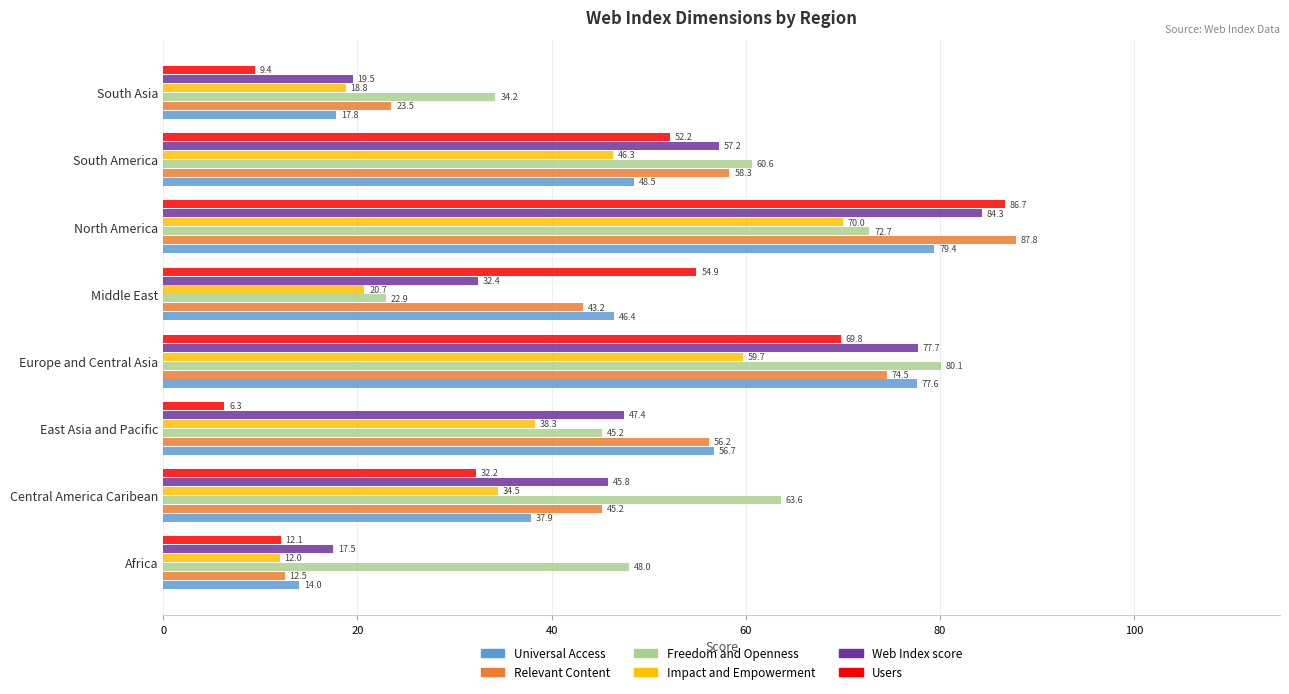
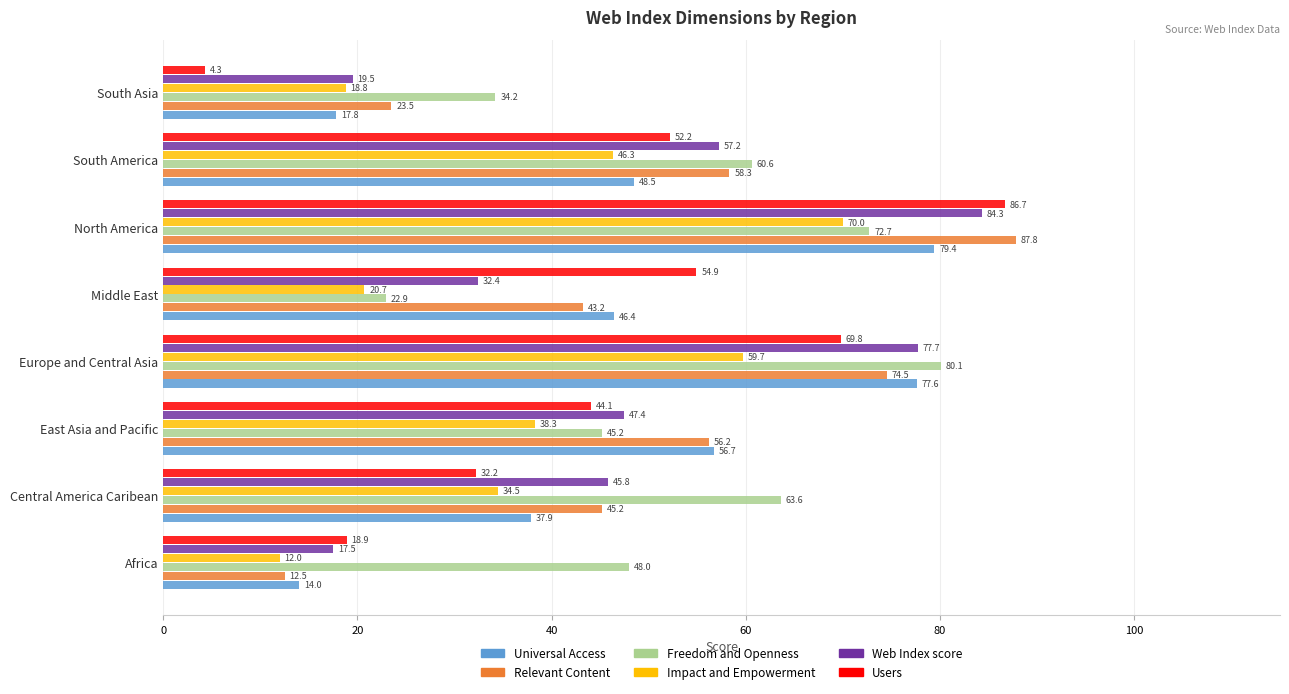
  {
    "Users": {
-     "South Asia": 9.4,
+     "South Asia": 4.3,
      "South America": 52.2,
      "North America": 86.7,
      "Middle East": 54.9,
      "Europe and Central Asia": 69.8,
-     "East Asia and Pacific": 6.3,
+     "East Asia and Pacific": 44.1,
      "Central America Caribean": 32.2,
-     "Africa": 12.1
+     "Africa": 18.9
    }
  }
